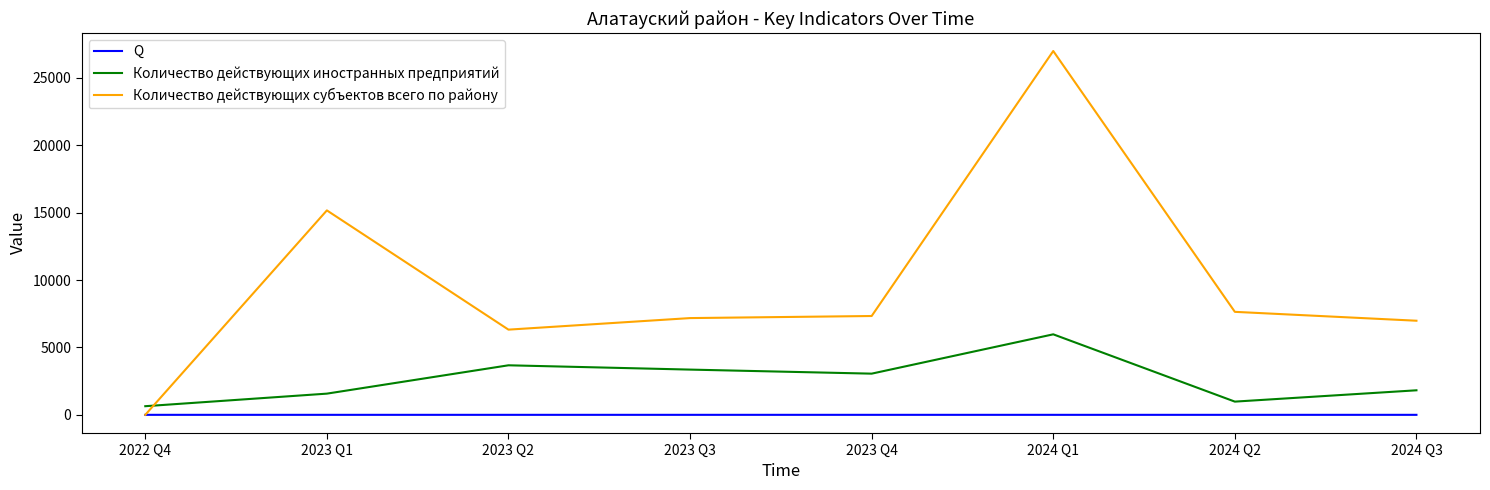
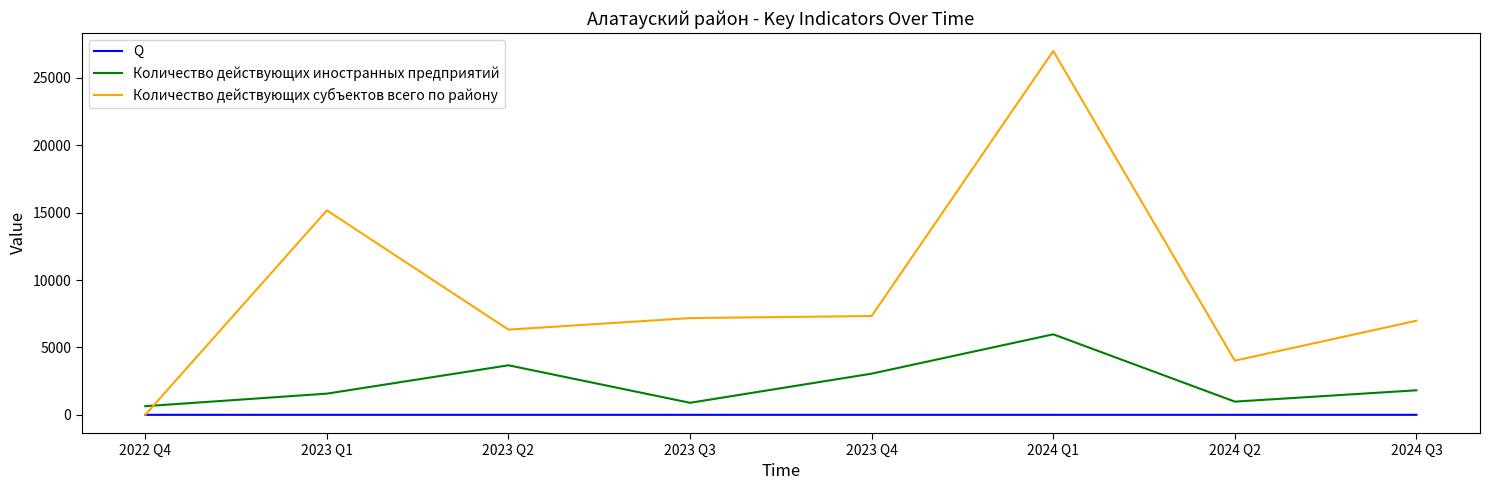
  {
    "Q": {
      "2023 Q1": 0,
      "2023 Q2": 0,
      "2023 Q3": 0,
      "2023 Q4": 0,
      "2024 Q1": 0,
      "2024 Q2": 0,
      "2024 Q3": 0
    },
    "Количество действующих иностранных предприятий": {
      "2022 Q4": 600,
      "2023 Q1": 1600,
      "2023 Q2": 3700,
-     "2023 Q3": 3400,
+     "2023 Q3": 900,
      "2023 Q4": 3100,
      "2024 Q1": 6000,
      "2024 Q2": 1000,
      "2024 Q3": 1800
    },
    "Количество действующих субъектов всего по району": {
      "2023 Q1": 15200,
      "2023 Q2": 6300,
      "2023 Q3": 7200,
      "2023 Q4": 7300,
      "2024 Q1": 27000,
-     "2024 Q2": 7600,
+     "2024 Q2": 4000,
      "2024 Q3": 7000
    }
  }
